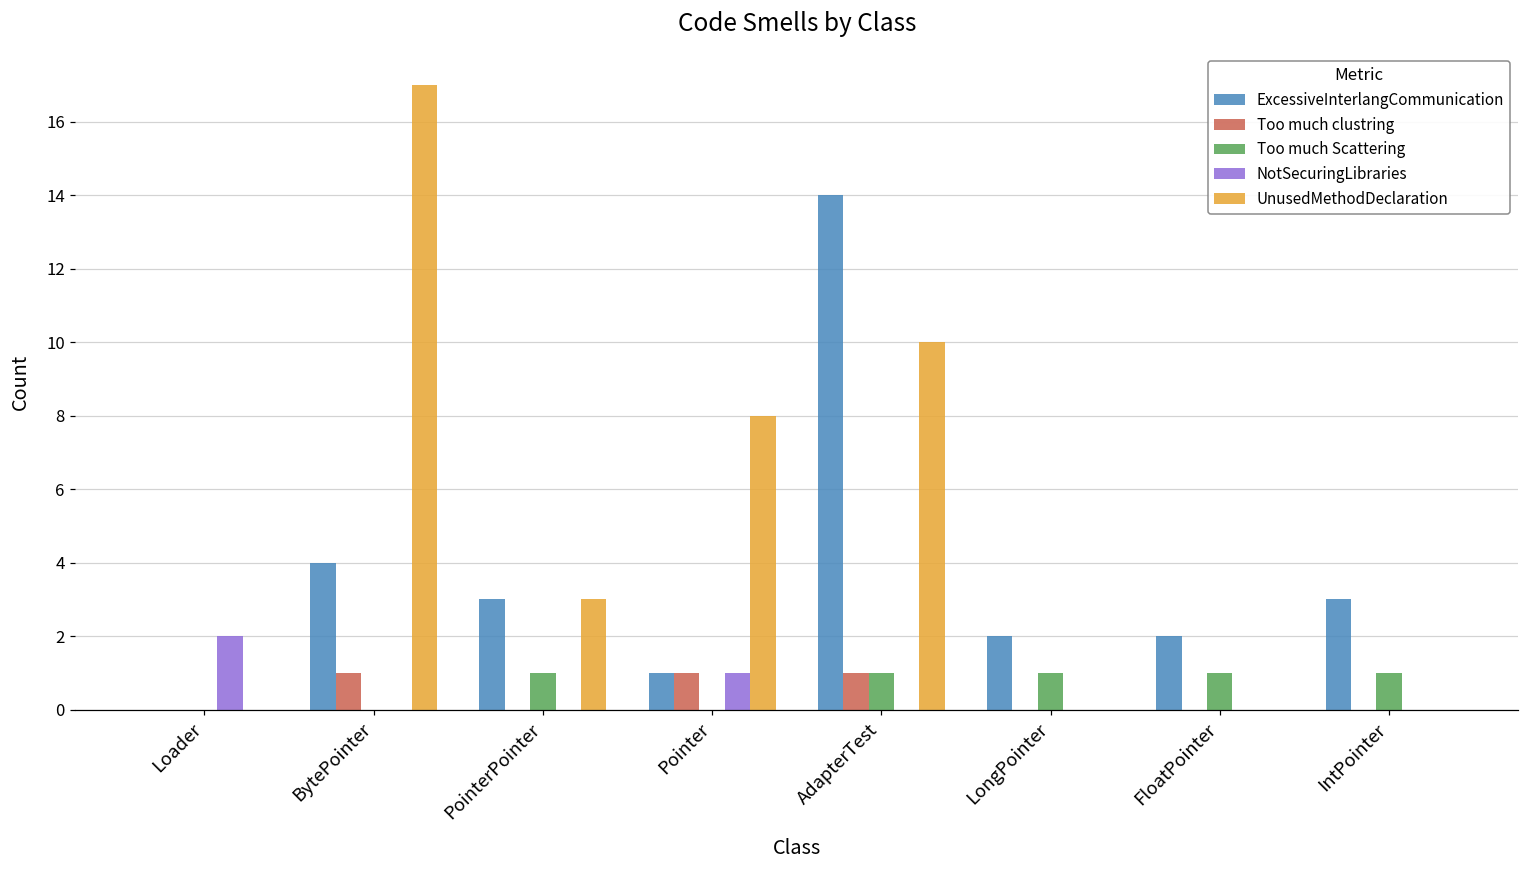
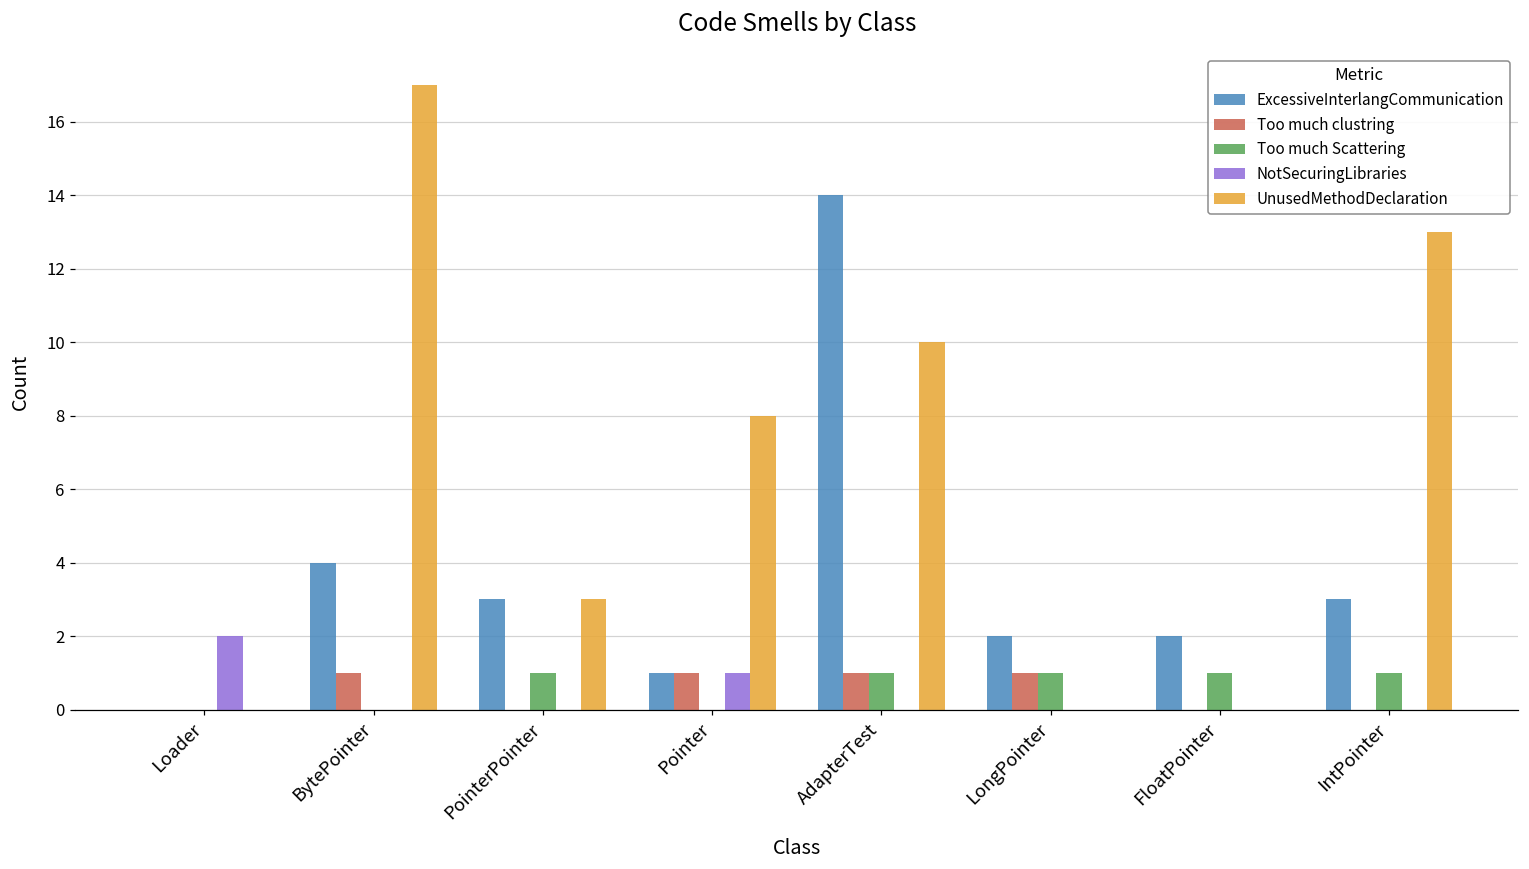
  {
    "ExcessiveInterlangCommunication": {
      "Loader": 0,
      "BytePointer": 4,
      "PointerPointer": 3,
      "Pointer": 1,
      "AdapterTest": 14,
      "LongPointer": 2,
      "FloatPointer": 2,
      "IntPointer": 3
    },
    "Too much clustring": {
      "Loader": 0,
      "BytePointer": 1,
      "PointerPointer": 0,
      "Pointer": 1,
      "AdapterTest": 1,
-     "LongPointer": 0,
+     "LongPointer": 1,
      "FloatPointer": 0,
      "IntPointer": 0
    },
    "Too much Scattering": {
      "Loader": 0,
      "BytePointer": 0,
      "PointerPointer": 1,
      "Pointer": 0,
      "AdapterTest": 1,
      "LongPointer": 1,
      "FloatPointer": 1,
      "IntPointer": 1
    },
    "NotSecuringLibraries": {
      "Loader": 2,
      "BytePointer": 0,
      "PointerPointer": 0,
      "Pointer": 1,
      "AdapterTest": 0,
      "LongPointer": 0,
      "FloatPointer": 0,
      "IntPointer": 0
    },
    "UnusedMethodDeclaration": {
      "Loader": 0,
      "BytePointer": 17,
      "PointerPointer": 3,
      "Pointer": 8,
      "AdapterTest": 10,
      "LongPointer": 0,
      "FloatPointer": 0,
-     "IntPointer": 0
+     "IntPointer": 13
    }
  }
